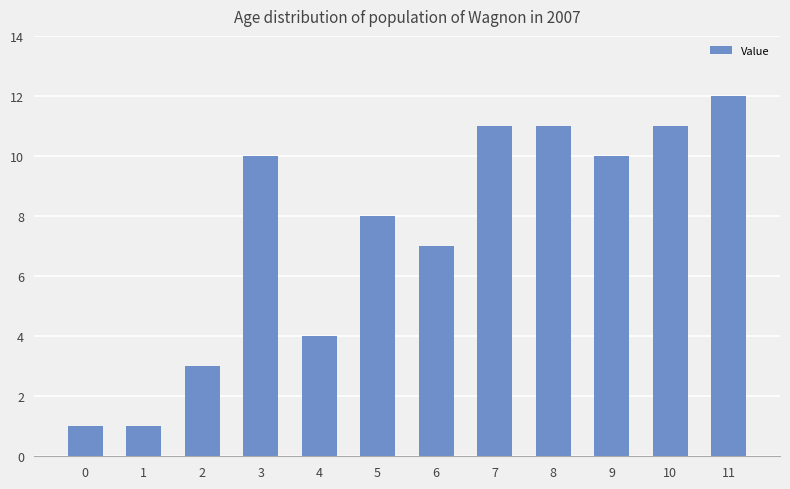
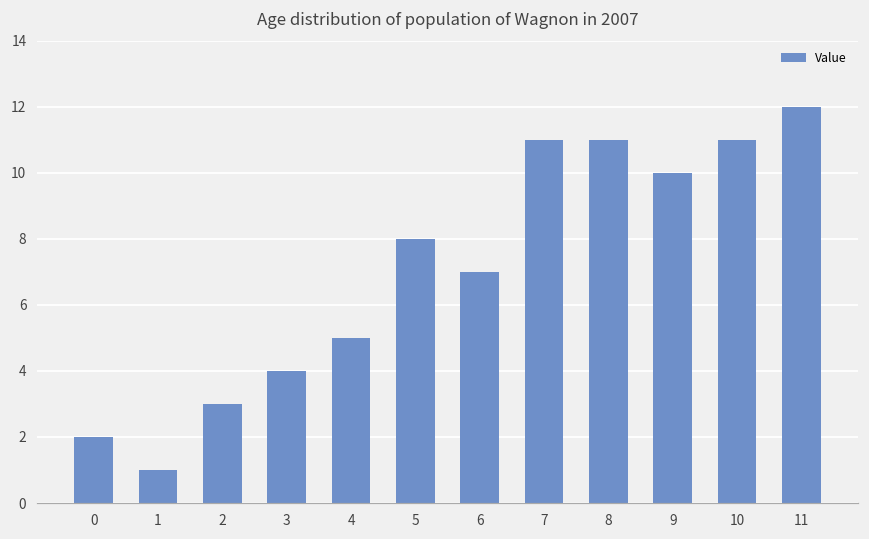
  {
-   "0": 1,
+   "0": 2,
    "1": 1,
    "2": 3,
-   "3": 10,
-   "4": 4,
+   "3": 4,
+   "4": 5,
    "5": 8,
    "6": 7,
    "7": 11,
    "8": 11,
    "9": 10,
    "10": 11,
    "11": 12
  }
